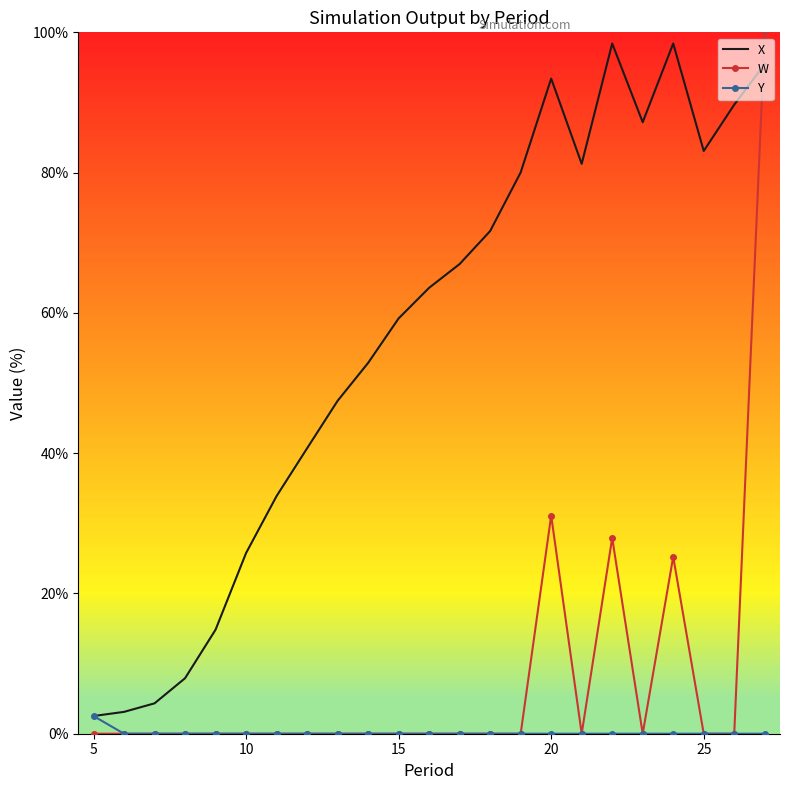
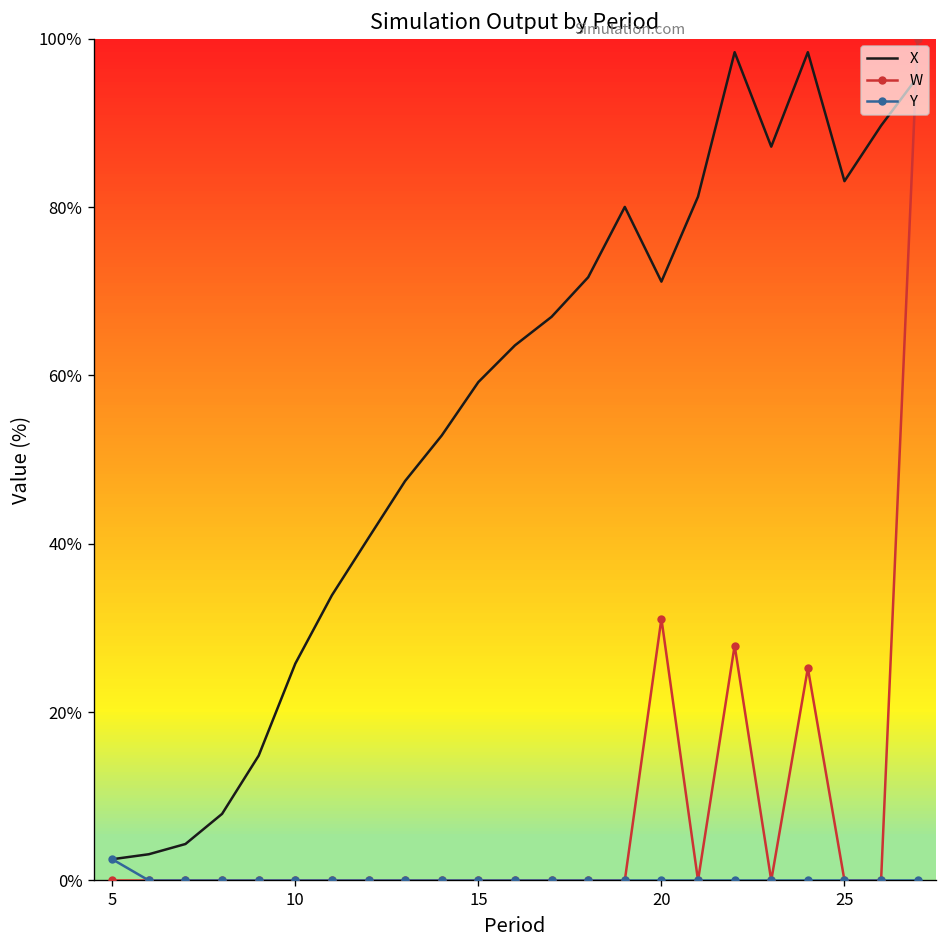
  {
    "X": {
      "10": "26%",
      "15": "59%",
-     "20": "93%",
+     "20": "71%",
      "25": "83%"
    },
    "W": {
      "5": "0%",
      "20": "31%"
    },
    "Y": {
      "20": "0%"
    }
  }
